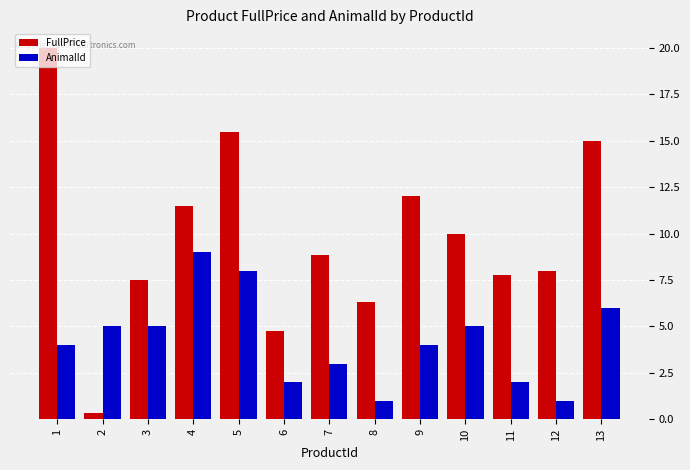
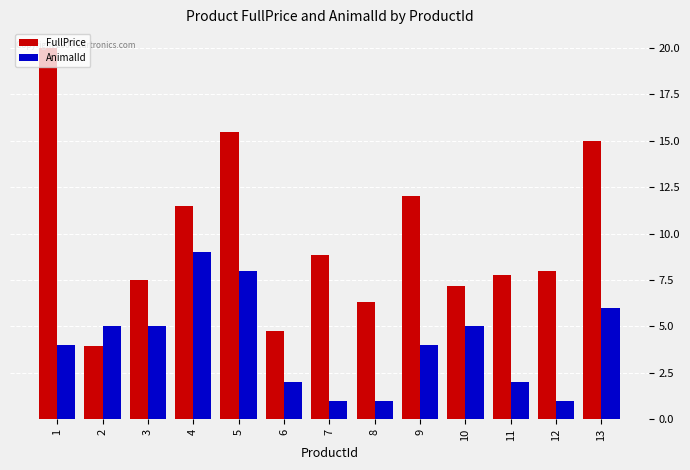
  {
    "FullPrice": {
-     "2": 0.3,
+     "2": 4.0,
      "3": 7.5,
      "4": 11.5,
      "5": 15.5,
      "6": 4.8,
      "7": 8.9,
      "8": 6.3,
      "9": 12.0,
-     "10": 10.0,
+     "10": 7.2,
      "11": 7.8,
      "12": 8.0,
      "13": 15.0
    },
    "AnimalId": {
      "1": 4,
      "2": 5,
      "3": 5,
      "4": 9,
      "5": 8,
      "6": 2,
-     "7": 3,
+     "7": 1,
      "8": 1,
      "9": 4,
      "10": 5,
      "11": 2,
      "12": 1,
      "13": 6
    }
  }
